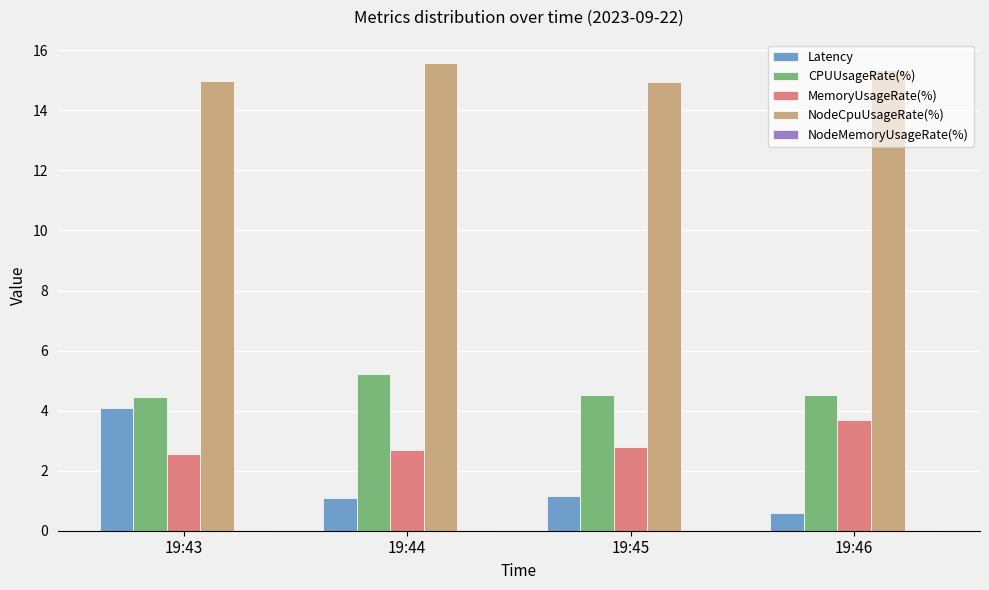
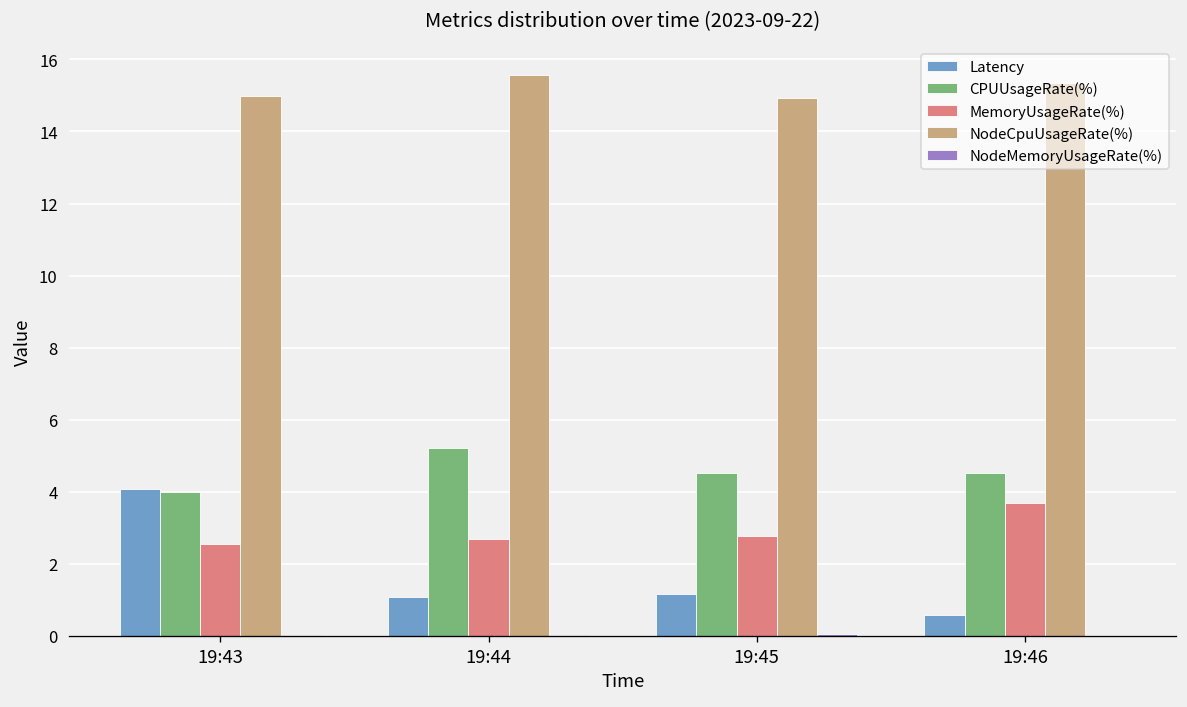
  {
    "CPUUsageRate(%)": {
-     "19:43": 4.4,
+     "19:43": 4.0,
      "19:44": 5.2,
      "19:45": 4.5,
      "19:46": 4.5
    }
  }
